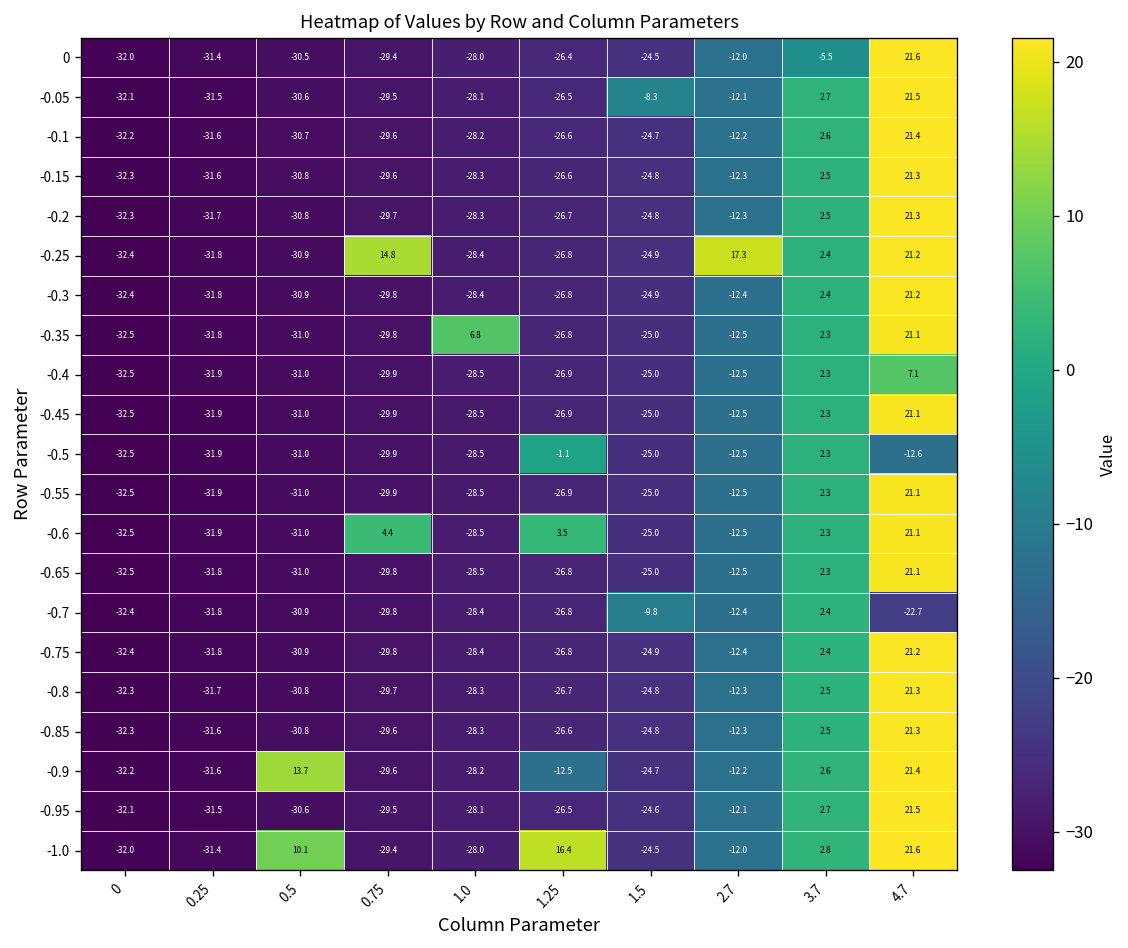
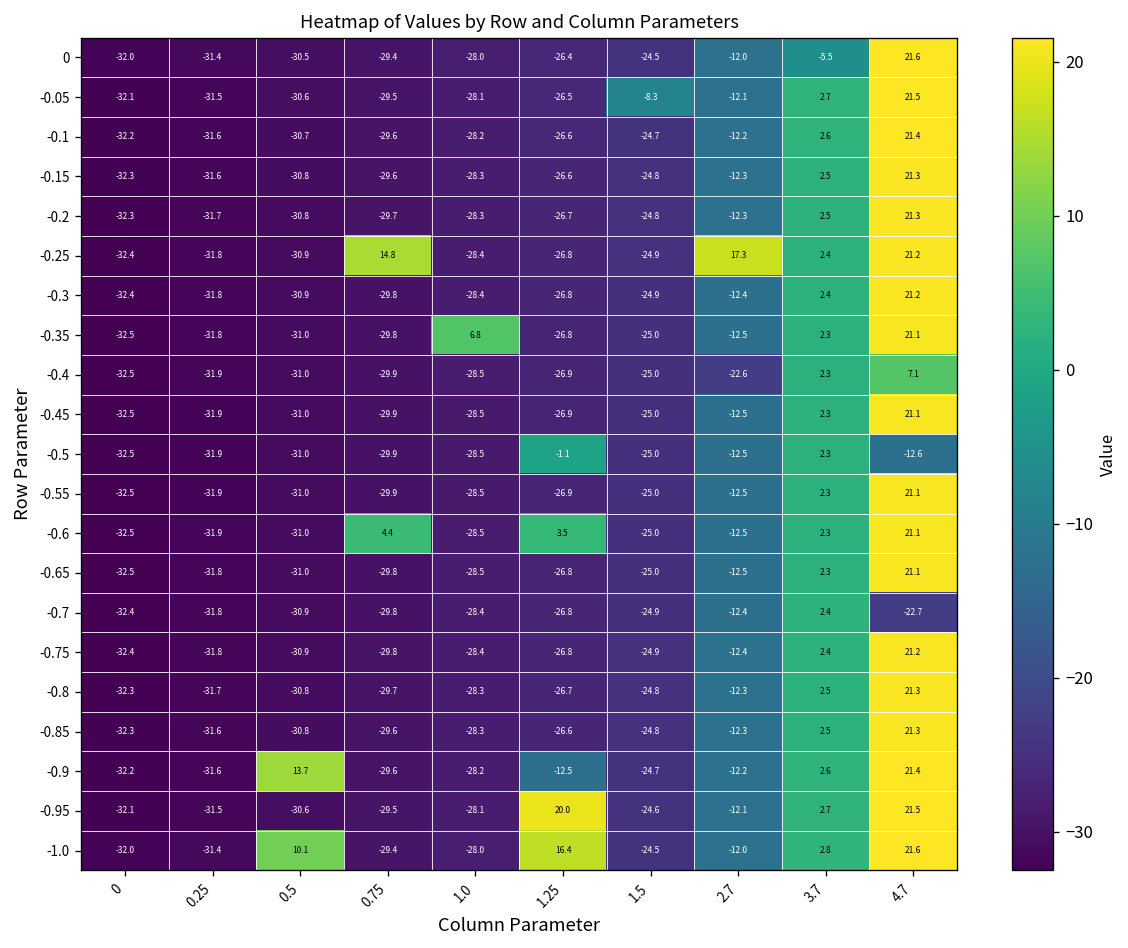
  {
    "-0.4": {
      "0": -32.5,
      "0.25": -31.9,
      "0.5": -31.0,
      "0.75": -29.9,
      "1.0": -28.5,
      "1.25": -26.9,
      "1.5": -25.0,
-     "2.7": -12.5,
+     "2.7": -22.6,
      "3.7": 2.3,
      "4.7": 7.1
    },
    "-0.7": {
      "0": -32.4,
      "0.25": -31.8,
      "0.5": -30.9,
      "0.75": -29.8,
      "1.0": -28.4,
      "1.25": -26.8,
-     "1.5": -9.8,
+     "1.5": -24.9,
      "2.7": -12.4,
      "3.7": 2.4,
      "4.7": -22.7
    },
    "-0.95": {
      "0": -32.1,
      "0.25": -31.5,
      "0.5": -30.6,
      "0.75": -29.5,
      "1.0": -28.1,
-     "1.25": -26.5,
+     "1.25": 20.0,
      "1.5": -24.6,
      "2.7": -12.1,
      "3.7": 2.7,
      "4.7": 21.5
    }
  }
